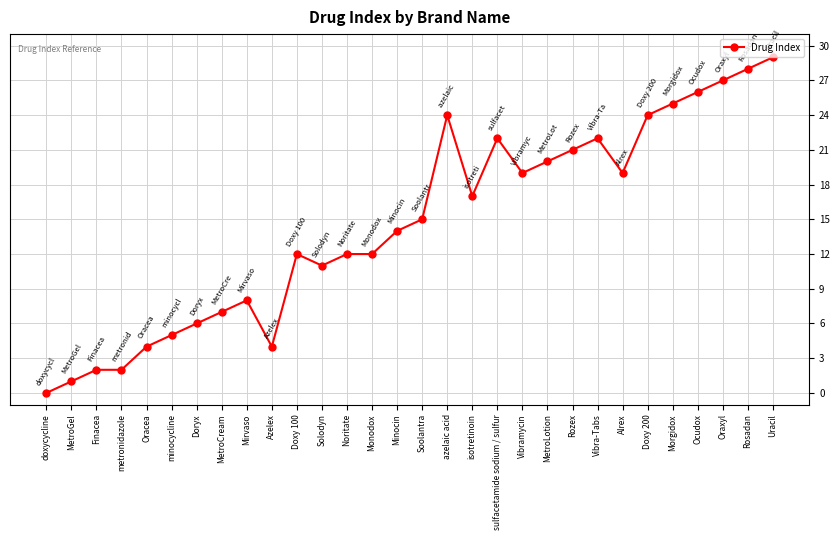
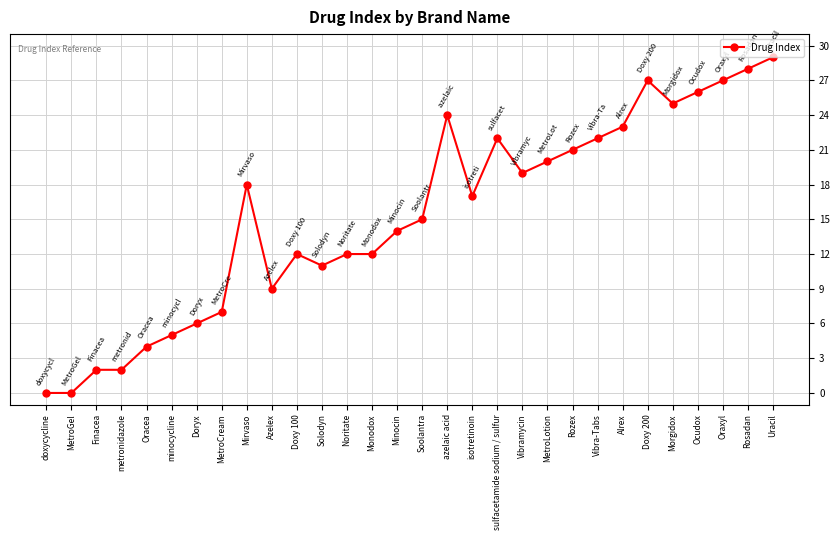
  {
    "doxycycline": 0,
-   "MetroGel": 1,
+   "MetroGel": 0,
    "Finacea": 2,
    "metronidazole": 2,
    "Oracea": 4,
    "minocycline": 5,
    "Doryx": 6,
    "MetroCream": 7,
-   "Mirvaso": 8,
-   "Azelex": 4,
+   "Mirvaso": 18,
+   "Azelex": 9,
    "Solodyn": 11,
    "Noritate": 12,
    "Monodox": 12,
    "Minocin": 14,
    "Soolantra": 15,
    "azelaic acid": 24,
    "isotretinoin": 17,
    "sulfacetamide sodium / sulfur": 22,
    "Vibramycin": 19,
    "MetroLotion": 20,
    "Rozex": 21,
    "Vibra-Tabs": 22,
-   "Alrex": 19,
-   "Doxy 200": 24,
+   "Alrex": 23,
+   "Doxy 200": 27,
    "Morgidox": 25,
    "Ocudox": 26,
    "Oraxyl": 27,
    "Rosadan": 28,
    "Uracil": 29
  }
